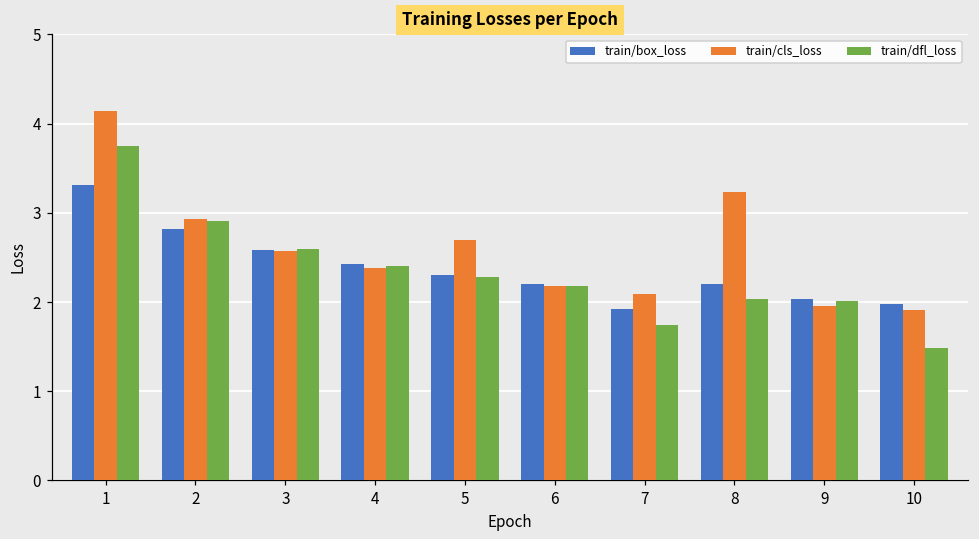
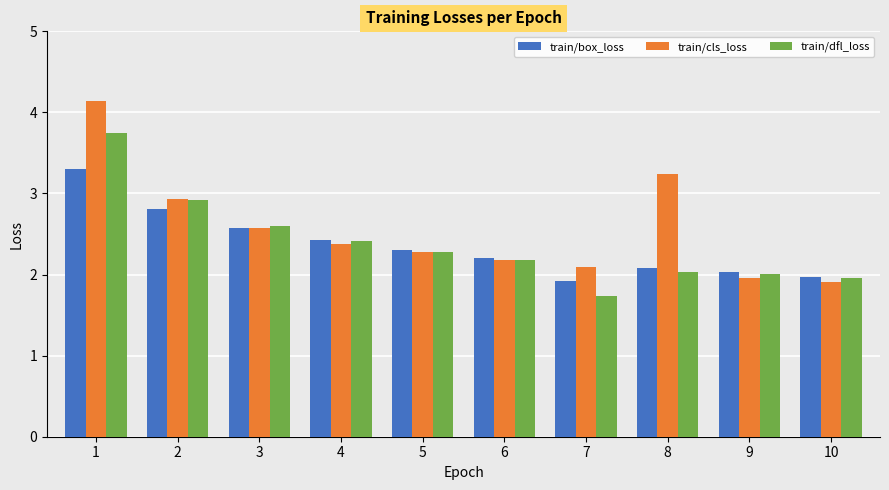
  {
    "train/box_loss": {
      "1": 3.3,
      "2": 2.8,
      "3": 2.6,
      "4": 2.4,
      "5": 2.3,
      "6": 2.2,
      "7": 1.9,
-     "8": 2.2,
+     "8": 2.1,
      "9": 2.0,
      "10": 2.0
    },
    "train/cls_loss": {
      "1": 4.1,
      "2": 2.9,
      "3": 2.6,
      "4": 2.4,
-     "5": 2.7,
+     "5": 2.3,
      "6": 2.2,
      "7": 2.1,
      "8": 3.2,
      "9": 2.0,
      "10": 1.9
    },
    "train/dfl_loss": {
      "1": 3.7,
      "2": 2.9,
      "3": 2.6,
      "4": 2.4,
      "5": 2.3,
      "6": 2.2,
      "7": 1.7,
      "8": 2.0,
      "9": 2.0,
-     "10": 1.5
+     "10": 2.0
    }
  }
